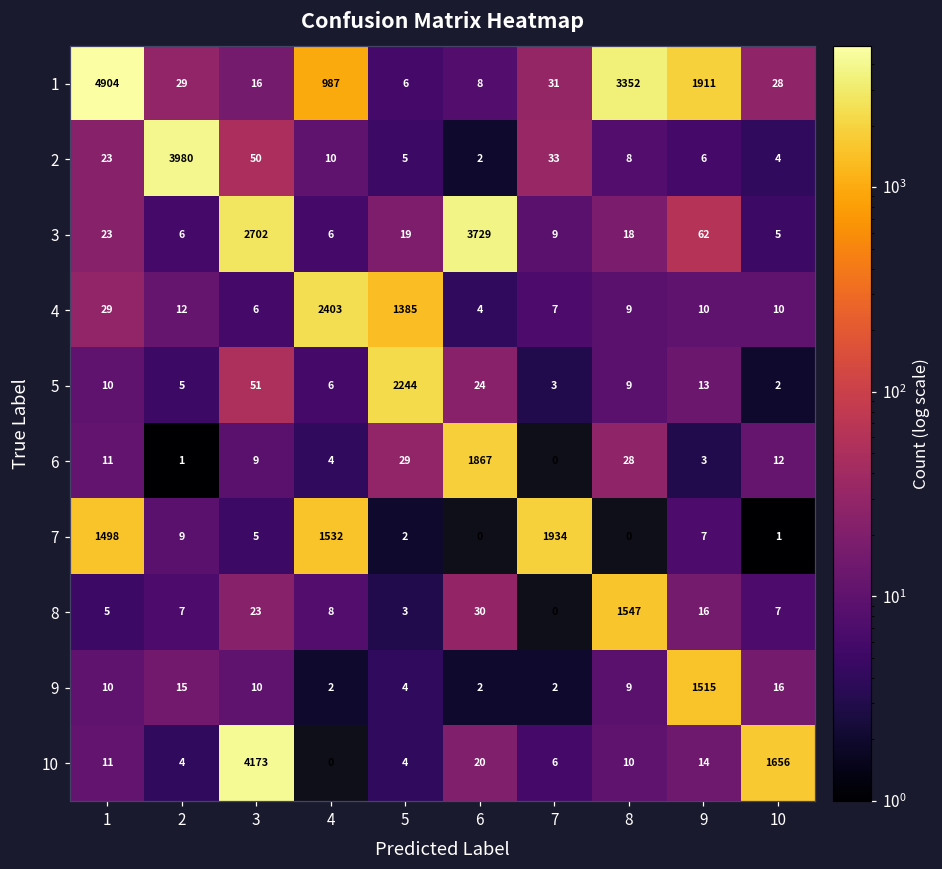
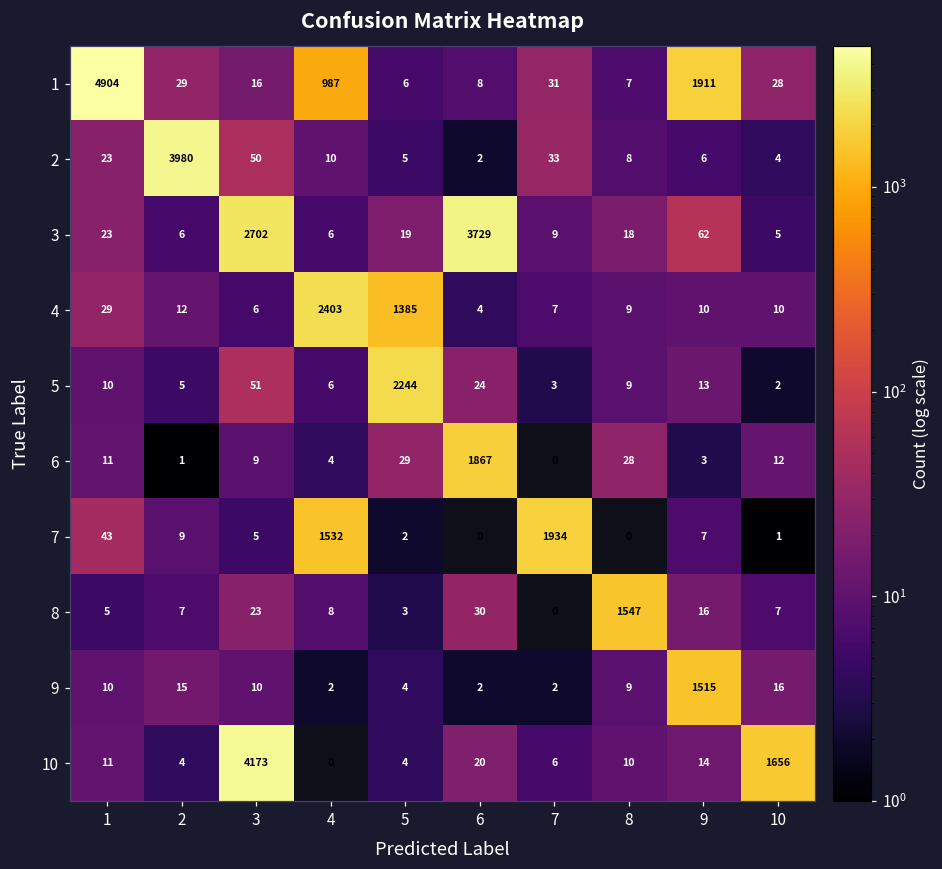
  {
    "1": {
      "1": 4904,
      "2": 29,
      "3": 16,
      "4": 987,
      "5": 6,
      "6": 8,
      "7": 31,
-     "8": 3352,
+     "8": 7,
      "9": 1911,
      "10": 28
    },
    "2": {
      "1": 23,
      "2": 3980,
      "3": 50,
      "4": 10,
      "5": 5,
      "6": 2,
      "7": 33,
      "8": 8,
      "9": 6,
      "10": 4
    },
    "3": {
      "1": 23,
      "2": 6,
      "3": 2702,
      "4": 6,
      "5": 19,
      "6": 3729,
      "7": 9,
      "8": 18,
      "9": 62,
      "10": 5
    },
    "4": {
      "1": 29,
      "2": 12,
      "3": 6,
      "4": 2403,
      "5": 1385,
      "6": 4,
      "7": 7,
      "8": 9,
      "9": 10,
      "10": 10
    },
    "5": {
      "1": 10,
      "2": 5,
      "3": 51,
      "4": 6,
      "5": 2244,
      "6": 24,
      "7": 3,
      "8": 9,
      "9": 13,
      "10": 2
    },
    "6": {
      "1": 11,
      "2": 1,
      "3": 9,
      "4": 4,
      "5": 29,
      "6": 1867,
      "8": 28,
      "9": 3,
      "10": 12
    },
    "7": {
-     "1": 1498,
+     "1": 43,
      "2": 9,
      "3": 5,
      "4": 1532,
      "5": 2,
      "7": 1934,
      "9": 7,
      "10": 1
    },
    "8": {
      "1": 5,
      "2": 7,
      "3": 23,
      "4": 8,
      "5": 3,
      "6": 30,
      "8": 1547,
      "9": 16,
      "10": 7
    },
    "9": {
      "1": 10,
      "2": 15,
      "3": 10,
      "4": 2,
      "5": 4,
      "6": 2,
      "7": 2,
      "8": 9,
      "9": 1515,
      "10": 16
    },
    "10": {
      "1": 11,
      "2": 4,
      "3": 4173,
      "5": 4,
      "6": 20,
      "7": 6,
      "8": 10,
      "9": 14,
      "10": 1656
    }
  }
